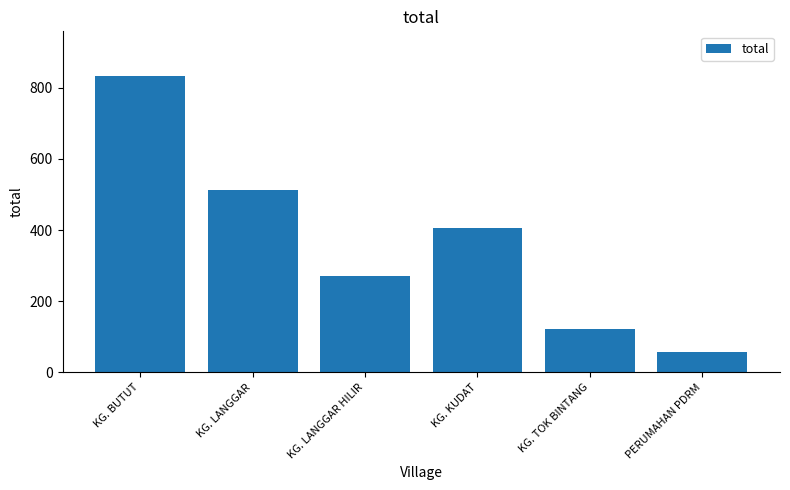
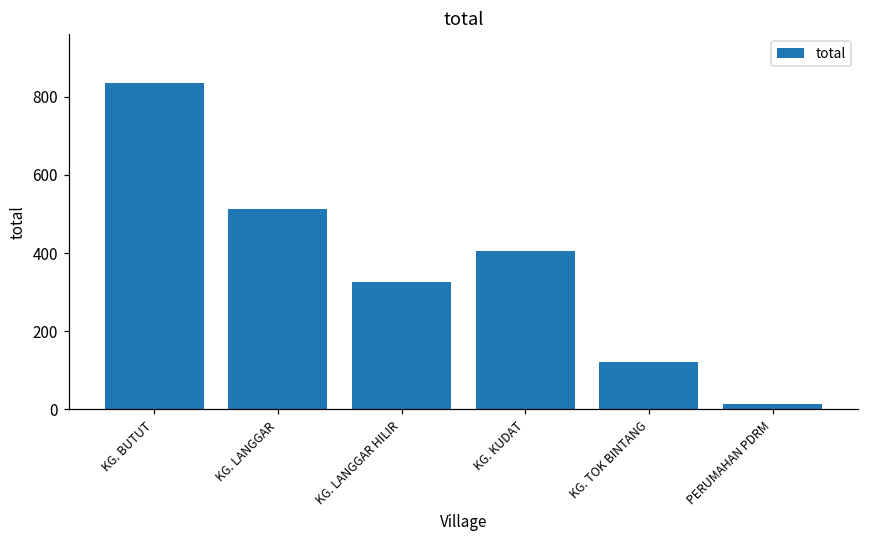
  {
    "KG. BUTUT": 830,
    "KG. LANGGAR": 510,
-   "KG. LANGGAR HILIR": 270,
+   "KG. LANGGAR HILIR": 330,
    "KG. KUDAT": 410,
    "KG. TOK BINTANG": 120,
-   "PERUMAHAN PDRM": 60
+   "PERUMAHAN PDRM": 20
  }
